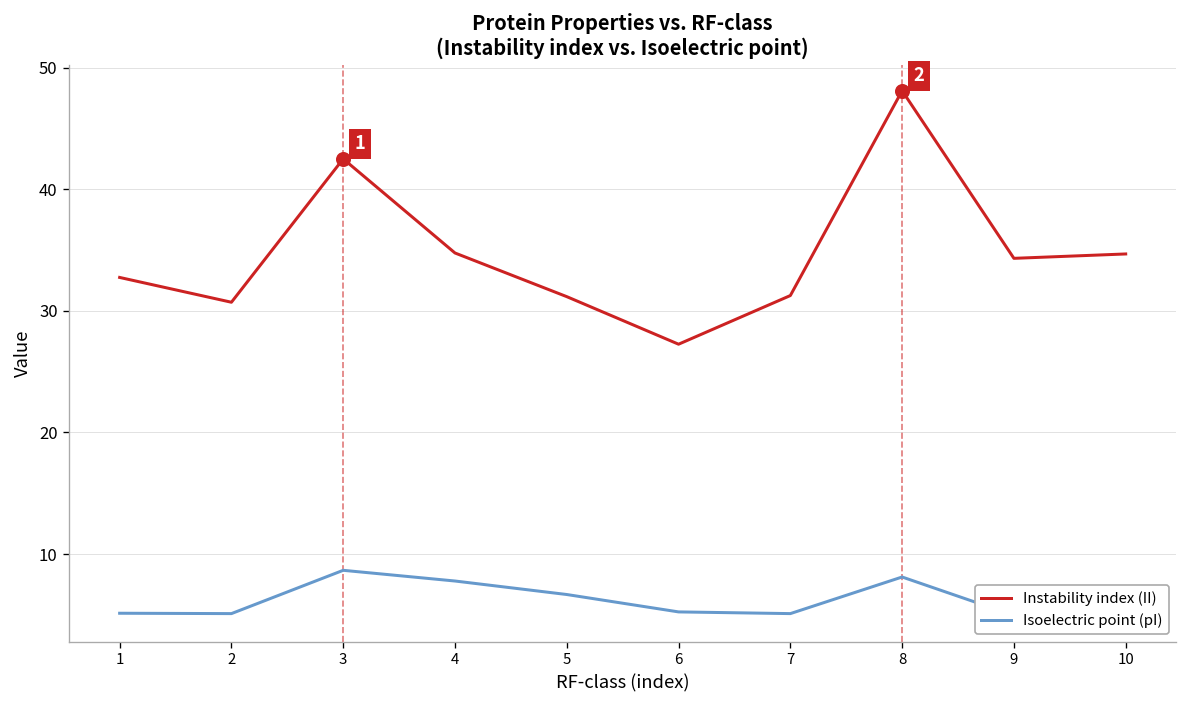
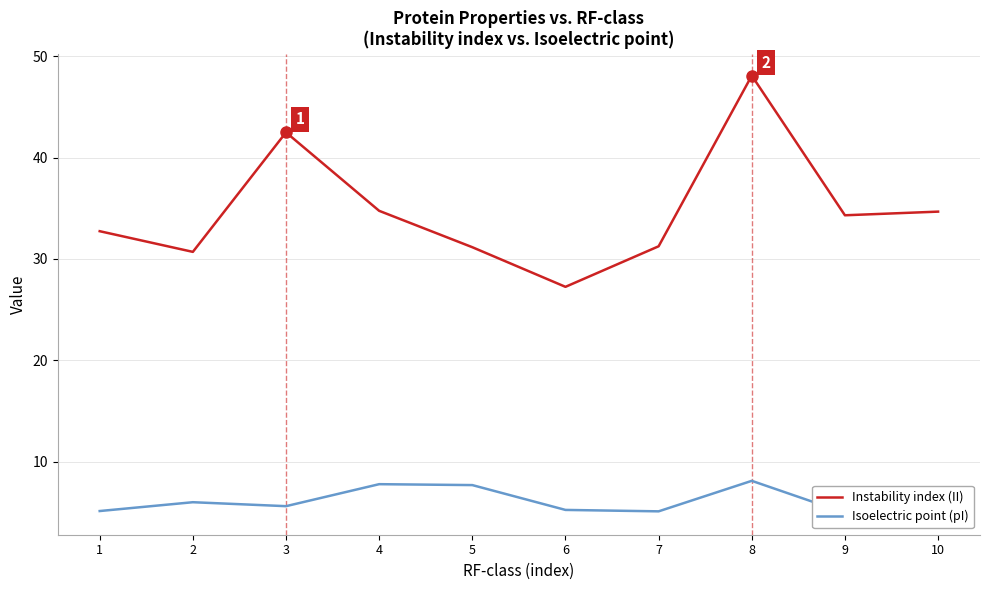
  {
    "Isoelectric point (pI)": {
      "1": 5.1,
-     "2": 5.1,
-     "3": 8.7,
+     "2": 6.0,
+     "3": 5.6,
      "4": 7.8,
-     "5": 6.7,
+     "5": 7.7,
      "6": 5.2,
      "7": 5.1,
      "8": 8.1
    }
  }
